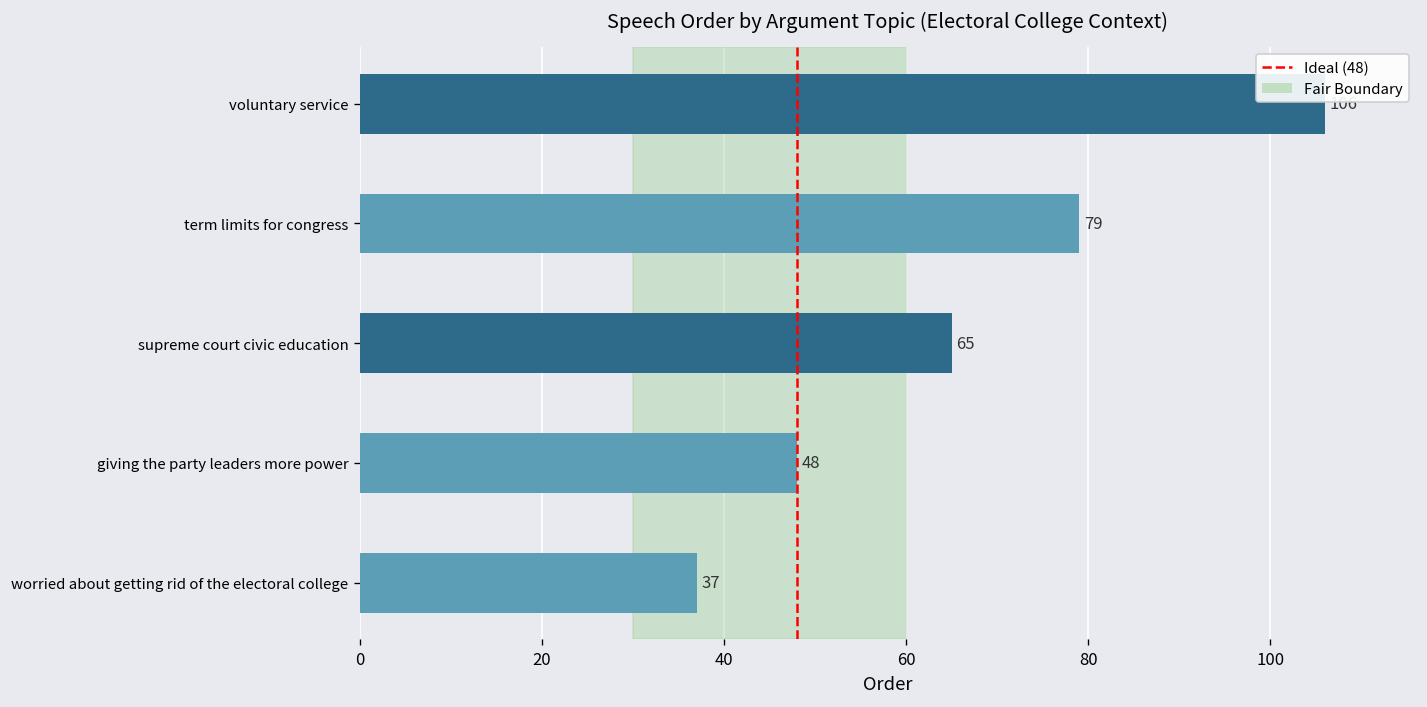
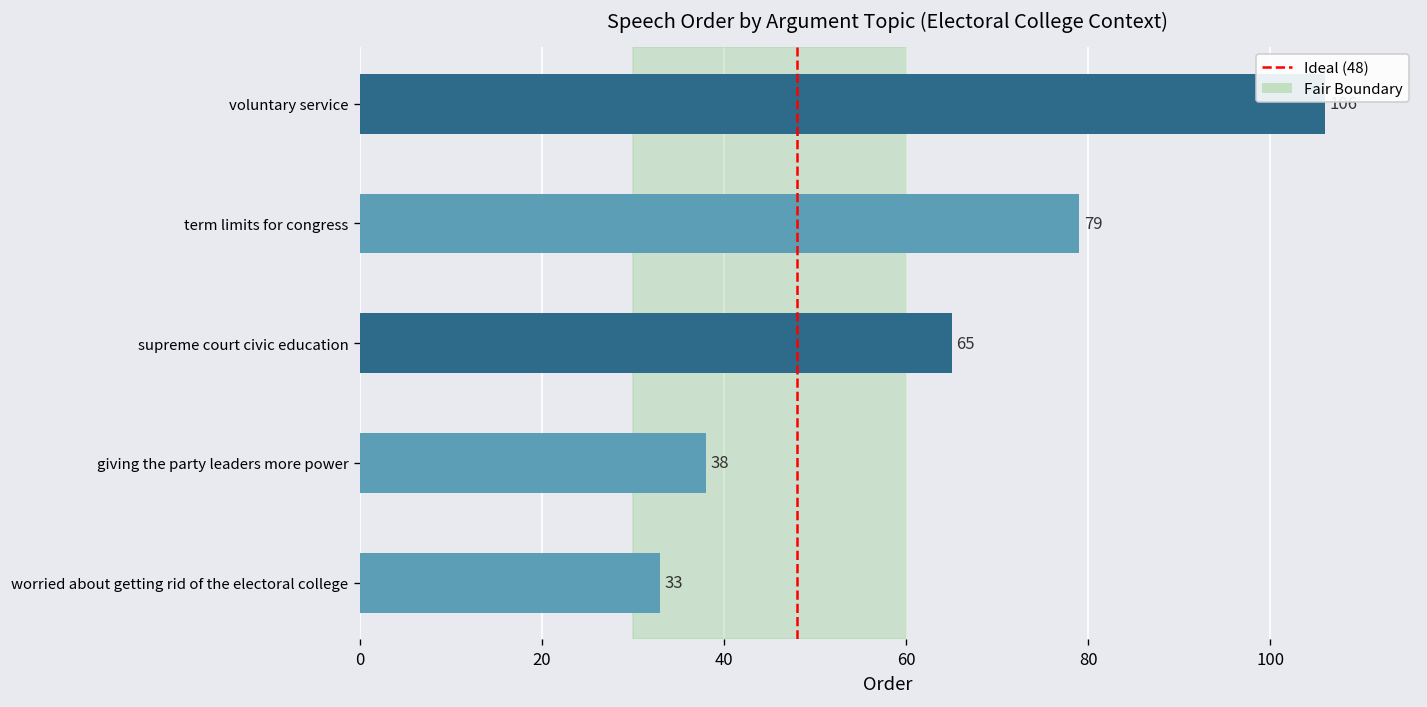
  {
    "term limits for congress": 79,
    "supreme court civic education": 65,
-   "giving the party leaders more power": 48,
-   "worried about getting rid of the electoral college": 37
+   "giving the party leaders more power": 38,
+   "worried about getting rid of the electoral college": 33
  }
